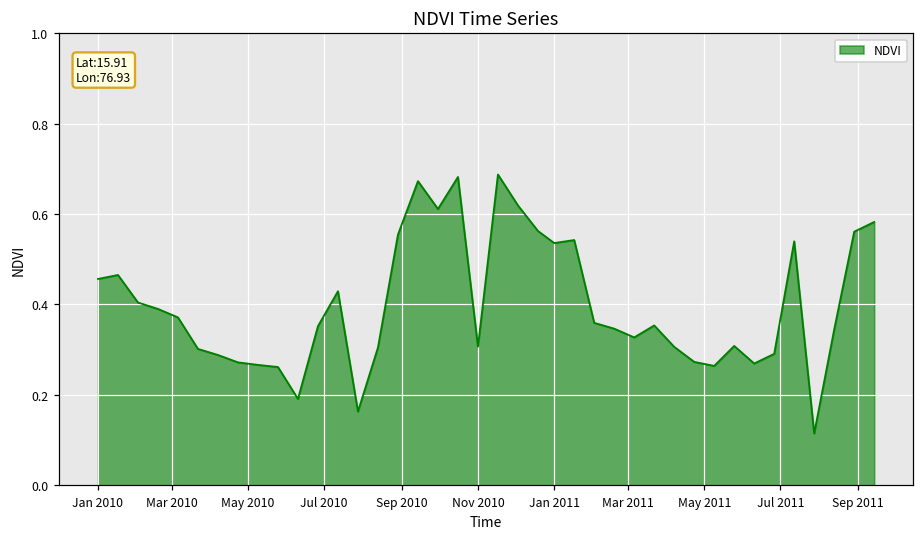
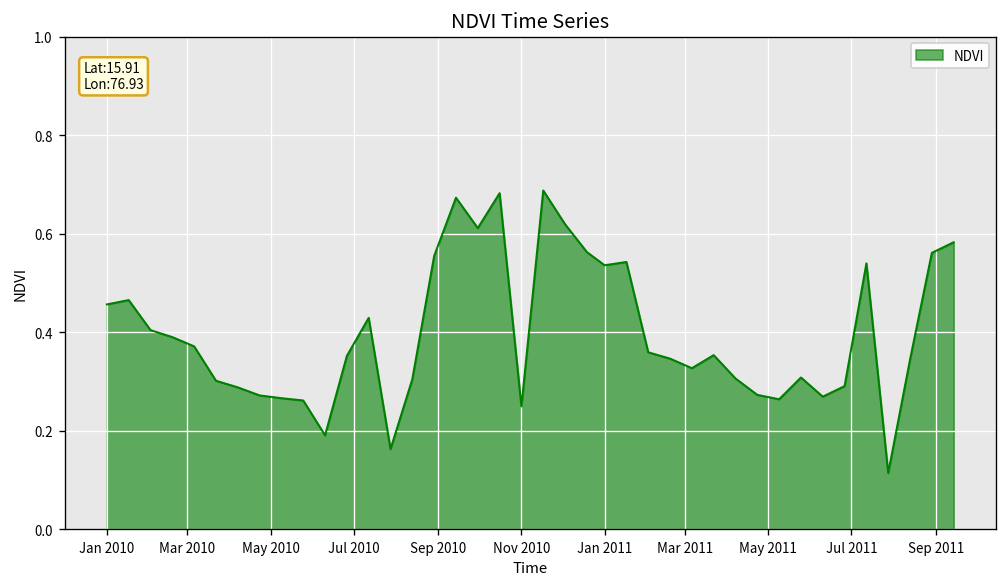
  {
    "Jan 2010": 0.46,
-   "Nov 2010": 0.31,
+   "Nov 2010": 0.25,
    "Jan 2011": 0.54
  }
